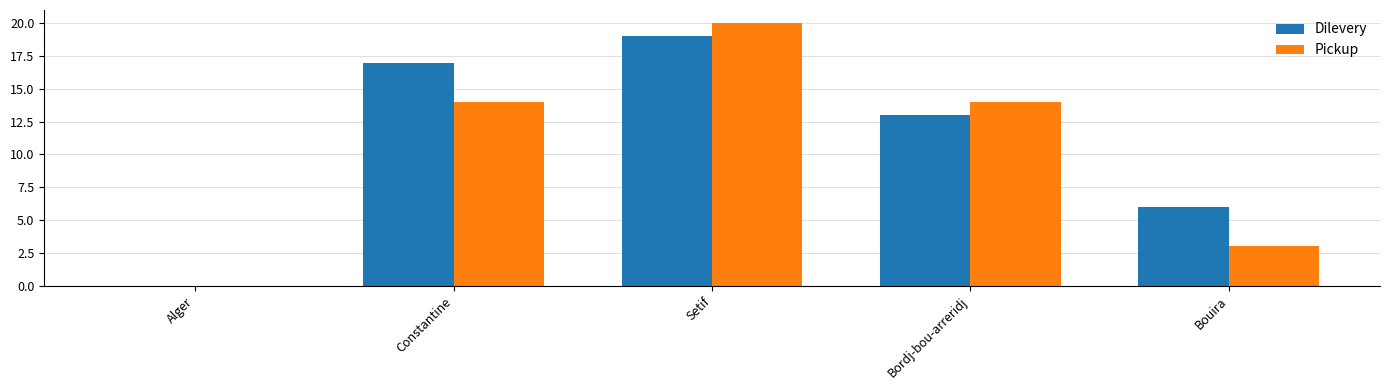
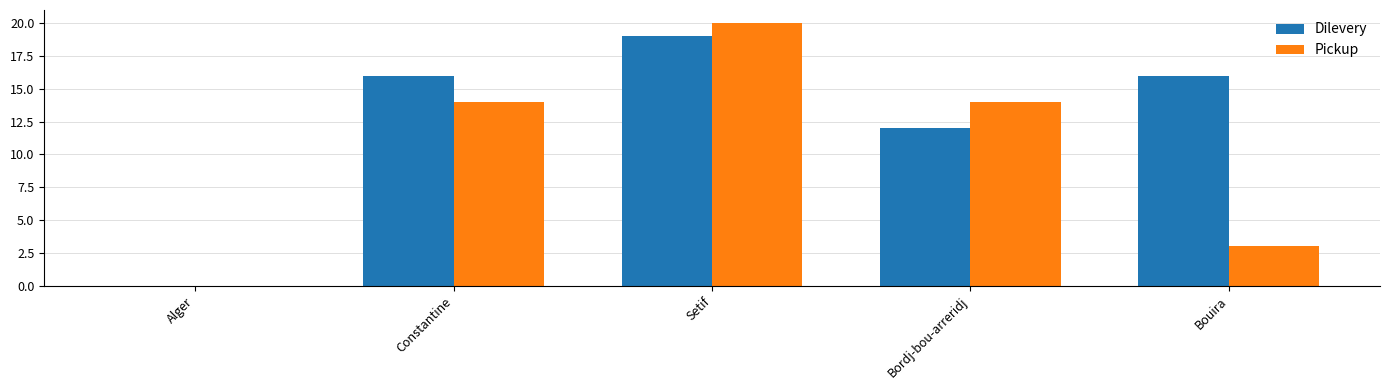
  {
    "Dilevery": {
      "Alger": 0,
-     "Constantine": 17,
+     "Constantine": 16,
      "Setif": 19,
-     "Bordj-bou-arreridj": 13,
-     "Bouira": 6
+     "Bordj-bou-arreridj": 12,
+     "Bouira": 16
    },
    "Pickup": {
      "Alger": 0,
      "Constantine": 14,
      "Setif": 20,
      "Bordj-bou-arreridj": 14,
      "Bouira": 3
    }
  }
